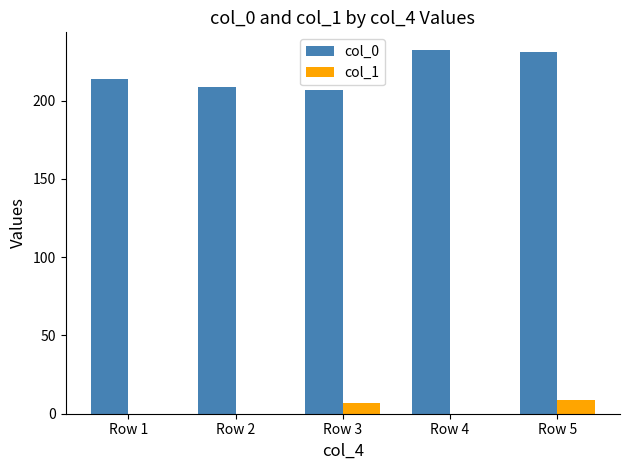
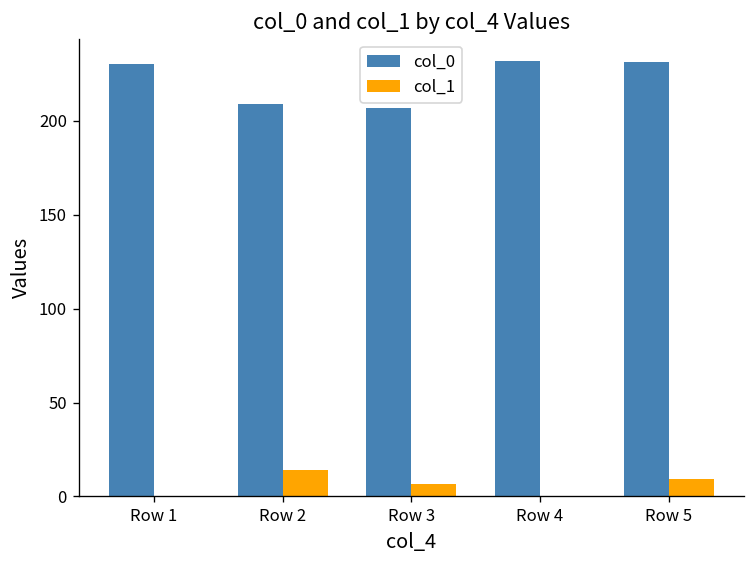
  {
    "col_0": {
-     "Row 1": 214,
+     "Row 1": 230,
      "Row 2": 209,
      "Row 3": 207,
      "Row 4": 232,
      "Row 5": 231
    },
    "col_1": {
-     "Row 2": 0,
+     "Row 2": 14,
      "Row 3": 7,
      "Row 5": 9
    }
  }
